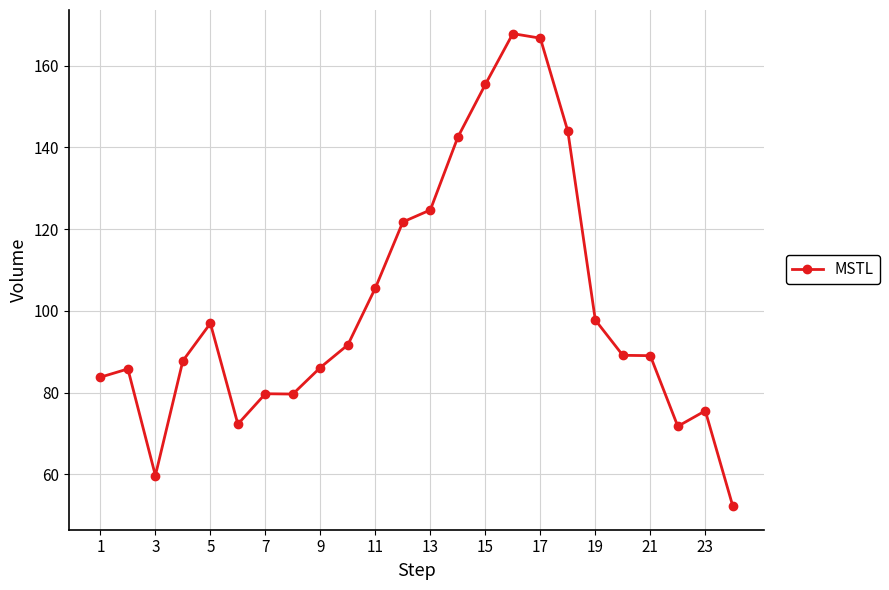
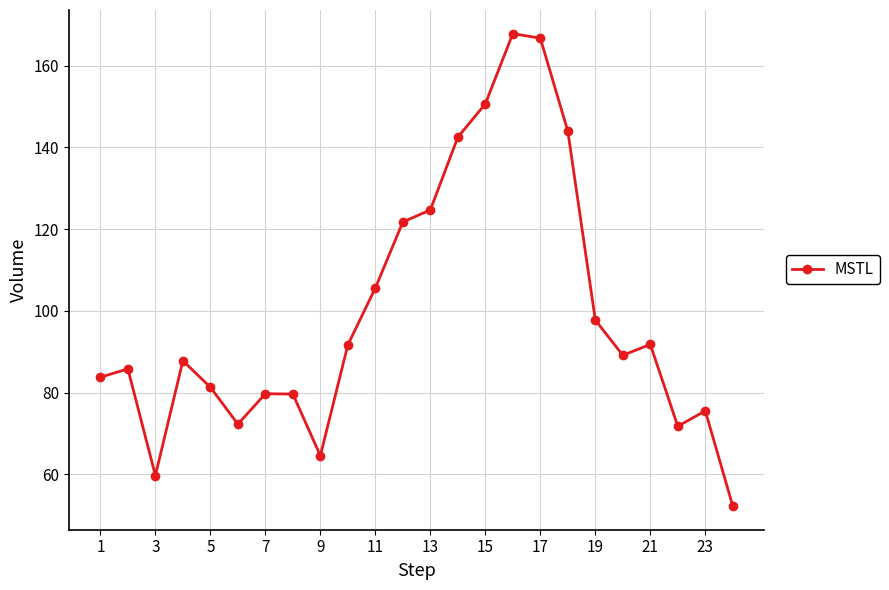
  {
    "1": 84,
    "3": 60,
-   "5": 97,
+   "5": 81,
    "7": 80,
-   "9": 86,
+   "9": 65,
    "11": 106,
    "13": 125,
-   "15": 155,
+   "15": 151,
    "17": 167,
    "19": 98,
-   "21": 89,
+   "21": 92,
    "23": 76
  }
